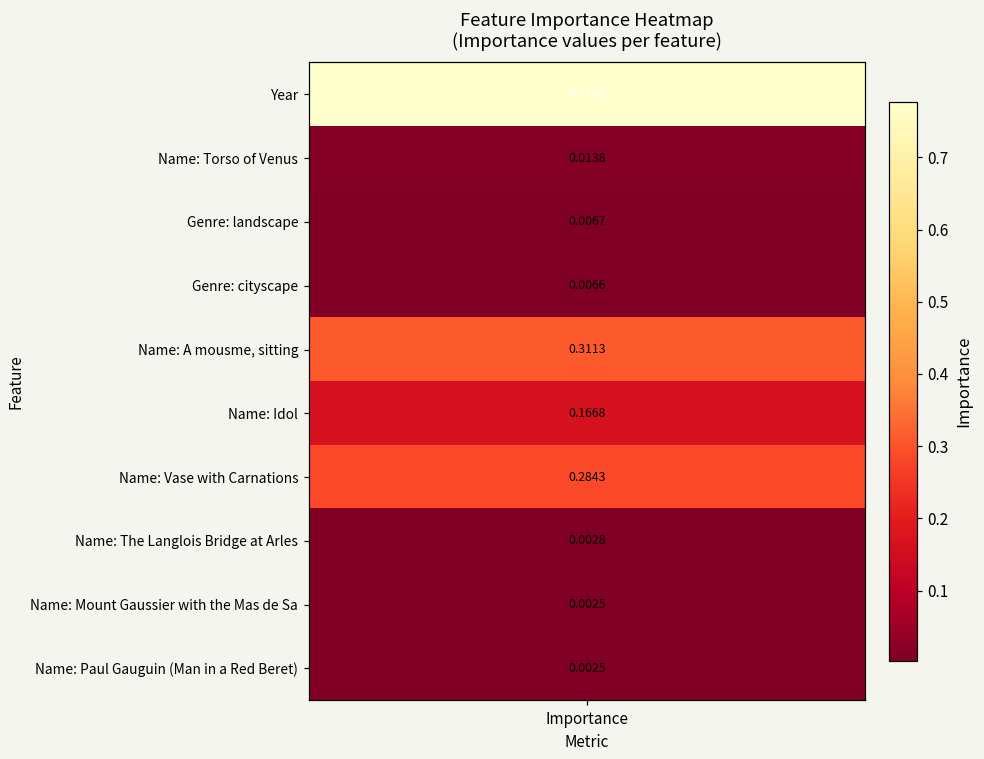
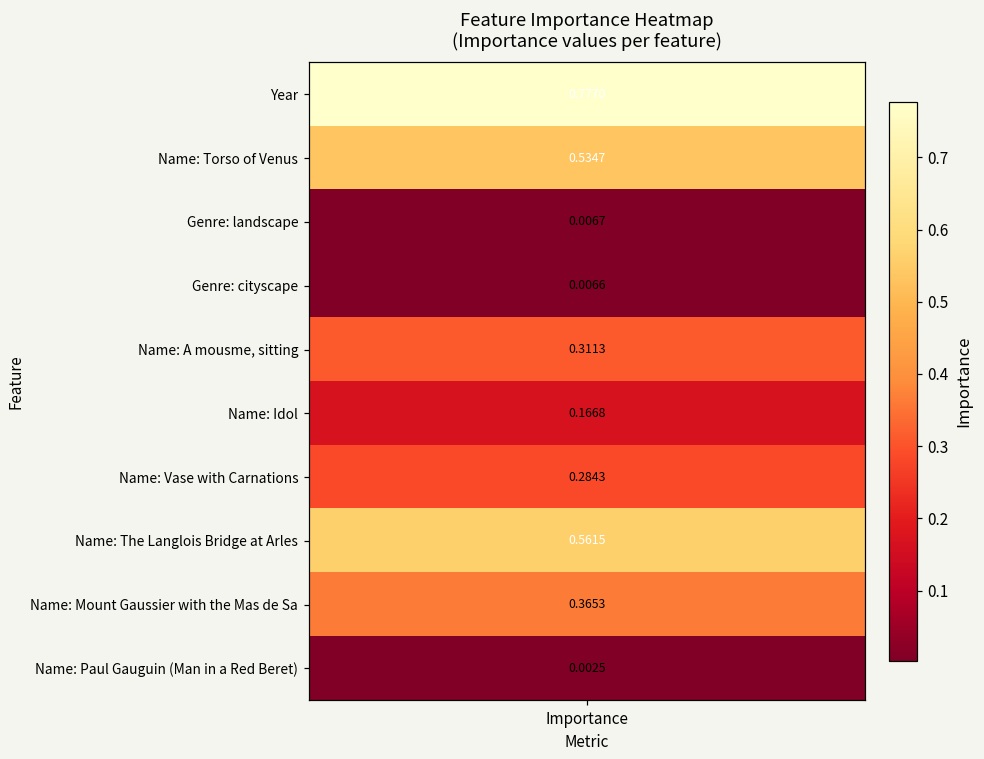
  {
    "Year": {
      "Importance": 0.7770
    },
    "Name: Torso of Venus": {
-     "Importance": 0.0138
+     "Importance": 0.5347
    },
    "Genre: landscape": {
      "Importance": 0.0067
    },
    "Genre: cityscape": {
      "Importance": 0.0066
    },
    "Name: A mousme, sitting": {
      "Importance": 0.3113
    },
    "Name: Idol": {
      "Importance": 0.1668
    },
    "Name: Vase with Carnations": {
      "Importance": 0.2843
    },
    "Name: The Langlois Bridge at Arles": {
-     "Importance": 0.0028
+     "Importance": 0.5615
    },
    "Name: Mount Gaussier with the Mas de Sa": {
-     "Importance": 0.0025
+     "Importance": 0.3653
    },
    "Name: Paul Gauguin (Man in a Red Beret)": {
      "Importance": 0.0025
    }
  }
